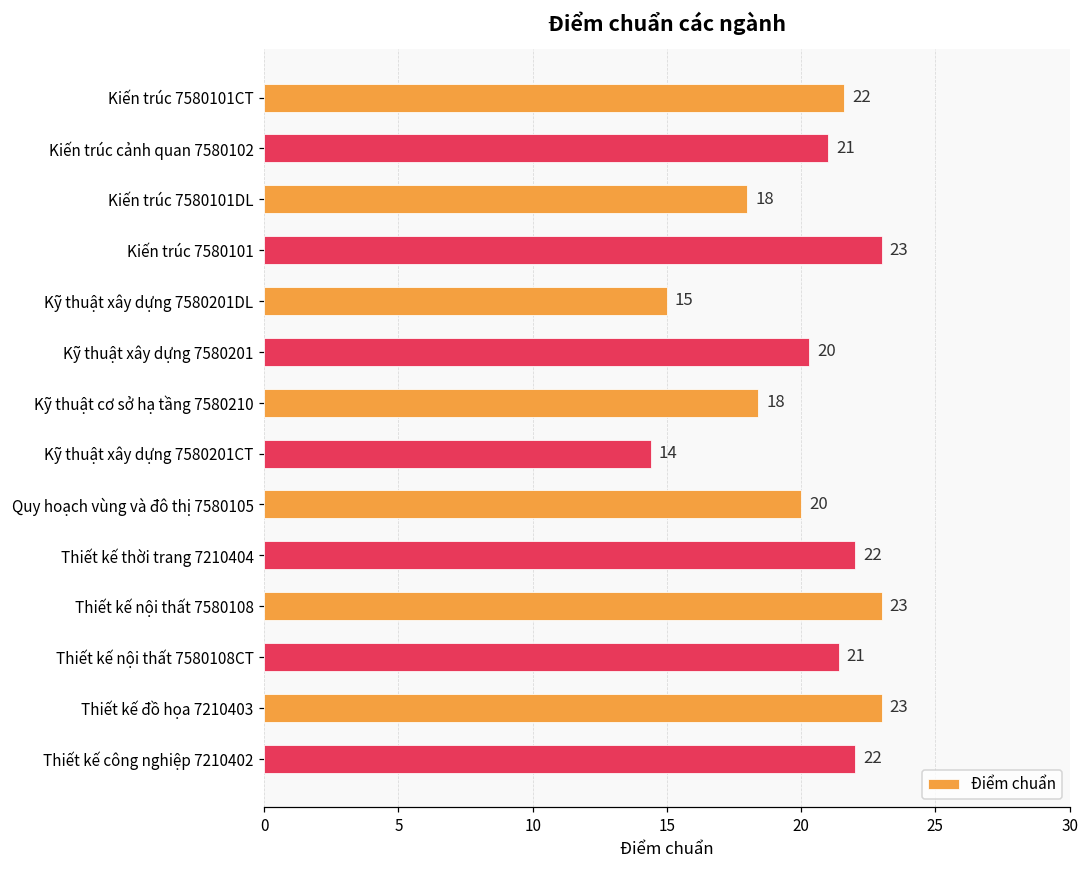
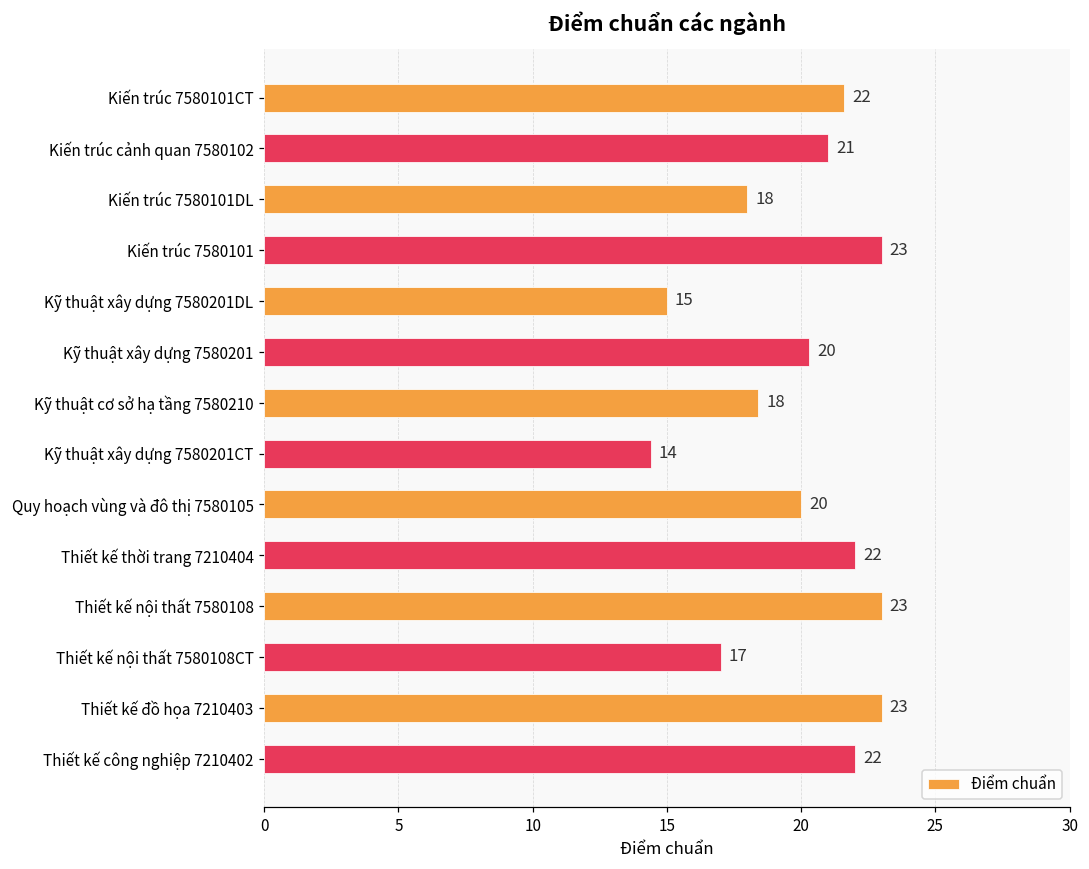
  {
    "Kiến trúc 7580101CT": 22,
    "Kiến trúc cảnh quan 7580102": 21,
    "Kiến trúc 7580101DL": 18,
    "Kiến trúc 7580101": 23,
    "Kỹ thuật xây dựng 7580201DL": 15,
    "Kỹ thuật xây dựng 7580201": 20,
    "Kỹ thuật cơ sở hạ tầng 7580210": 18,
    "Kỹ thuật xây dựng 7580201CT": 14,
    "Quy hoạch vùng và đô thị 7580105": 20,
    "Thiết kế thời trang 7210404": 22,
    "Thiết kế nội thất 7580108": 23,
-   "Thiết kế nội thất 7580108CT": 21,
+   "Thiết kế nội thất 7580108CT": 17,
    "Thiết kế đồ họa 7210403": 23,
    "Thiết kế công nghiệp 7210402": 22
  }
